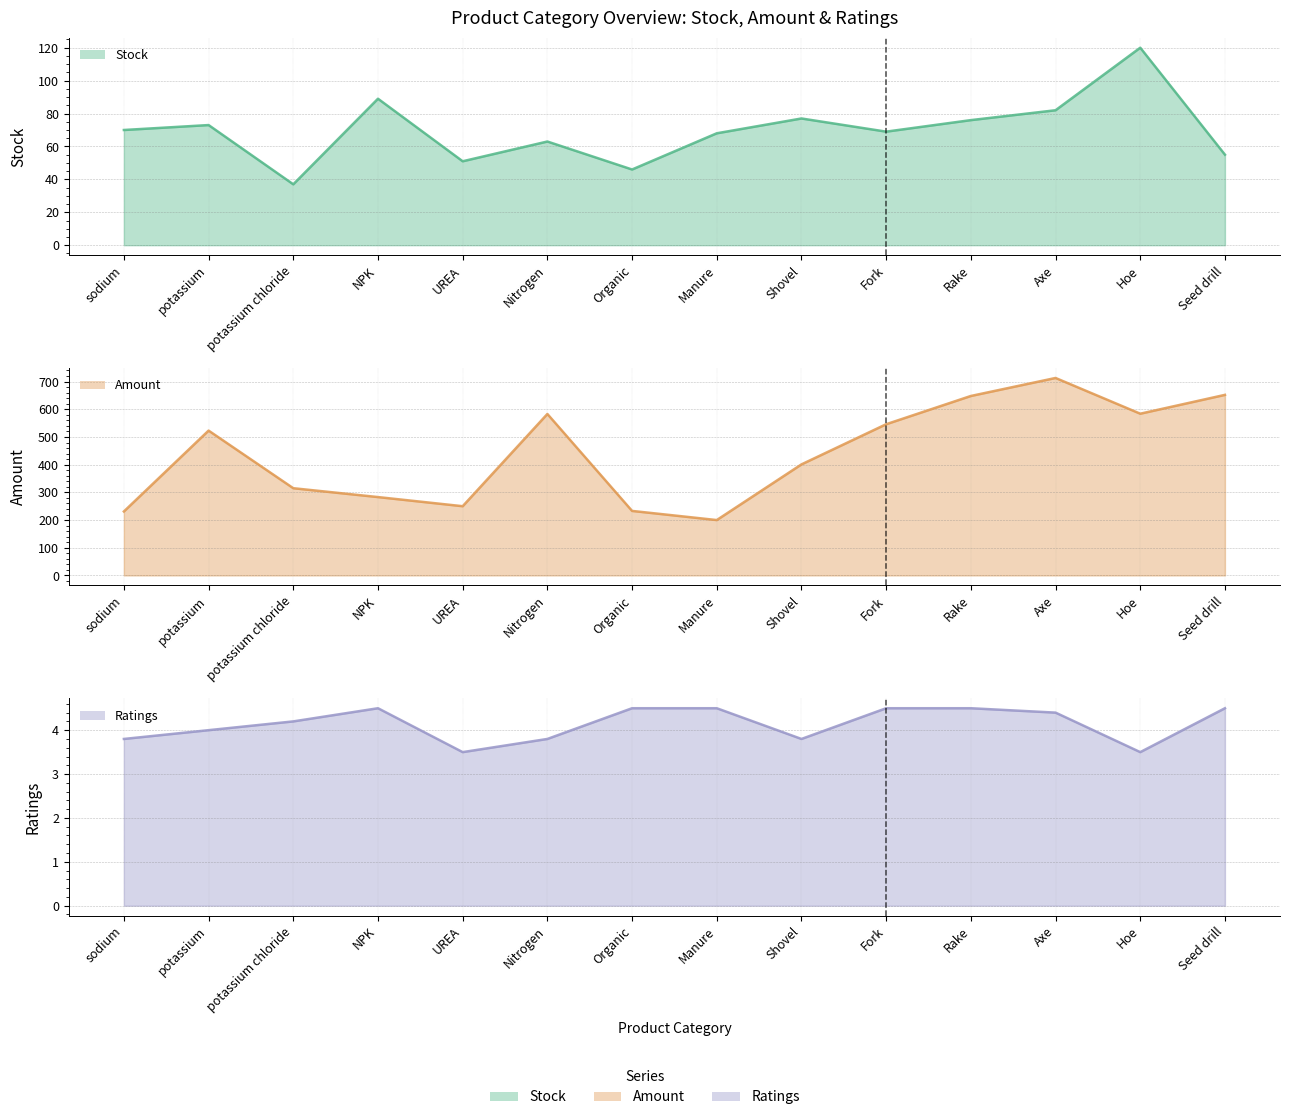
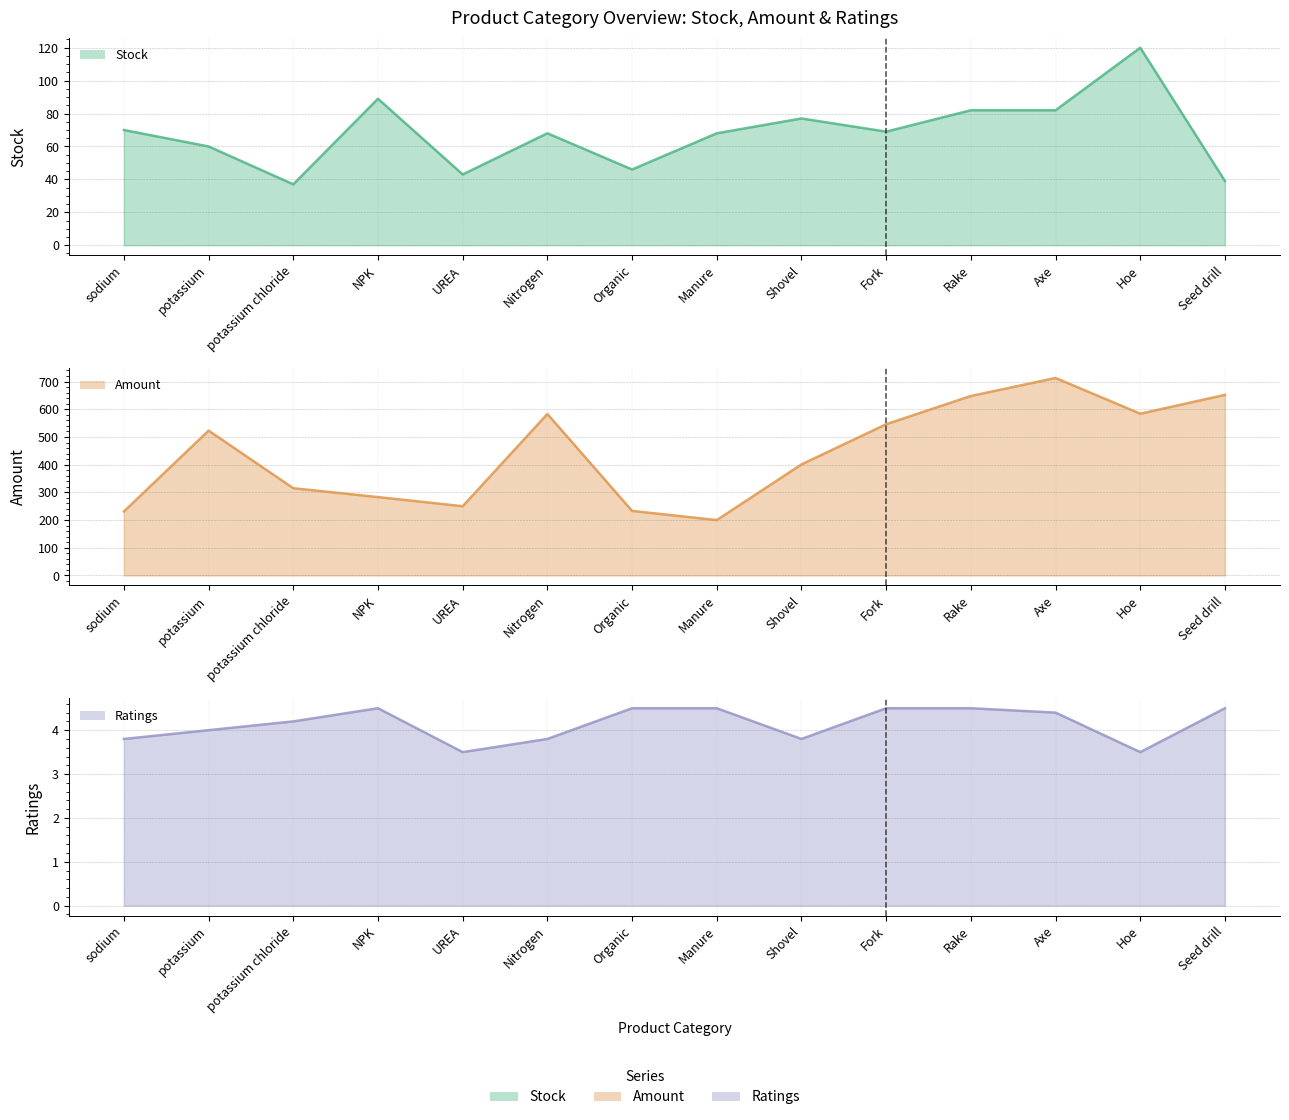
  {
    "Product Category Overview: Stock, Amount & Ratings": {
      "sodium": 70,
-     "potassium": 73,
+     "potassium": 60,
      "potassium chloride": 37,
      "NPK": 89,
-     "UREA": 51,
-     "Nitrogen": 63,
+     "UREA": 43,
+     "Nitrogen": 68,
      "Organic": 46,
      "Manure": 68,
      "Shovel": 77,
      "Fork": 69,
-     "Rake": 76,
+     "Rake": 82,
      "Axe": 82,
      "Hoe": 120,
-     "Seed drill": 55
+     "Seed drill": 39
    }
  }
